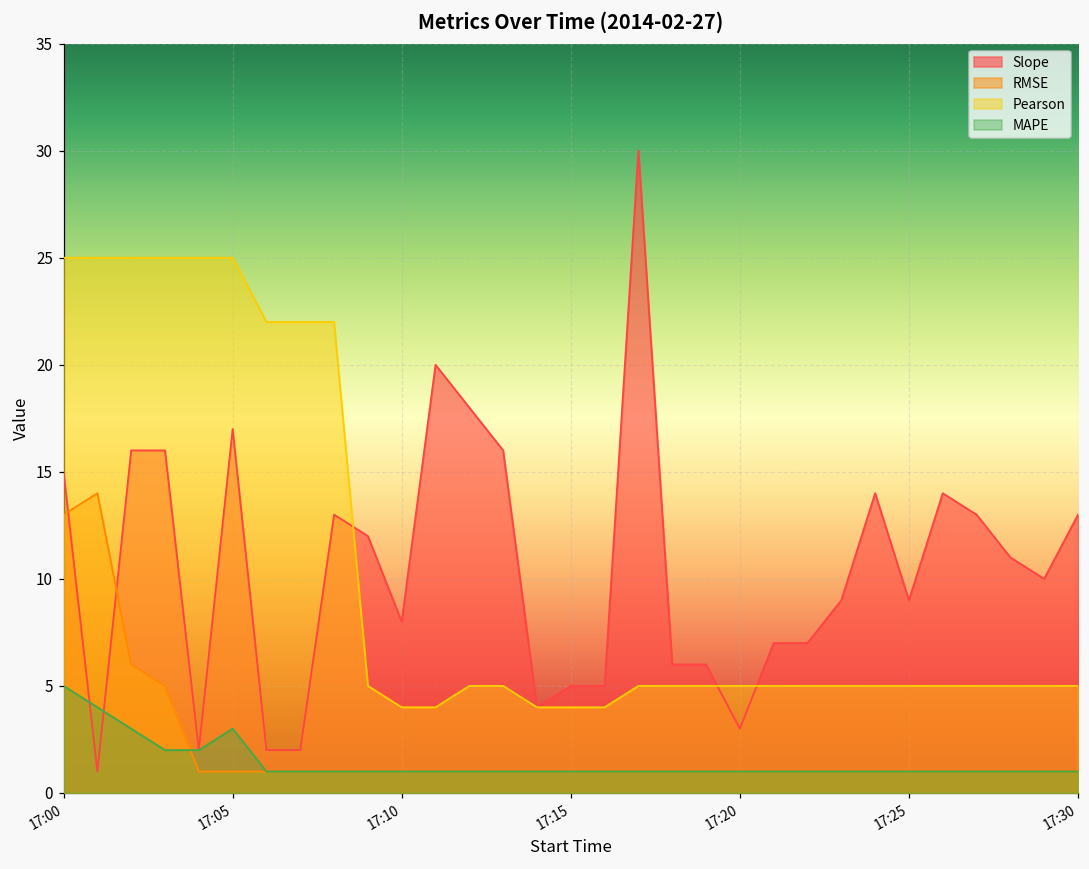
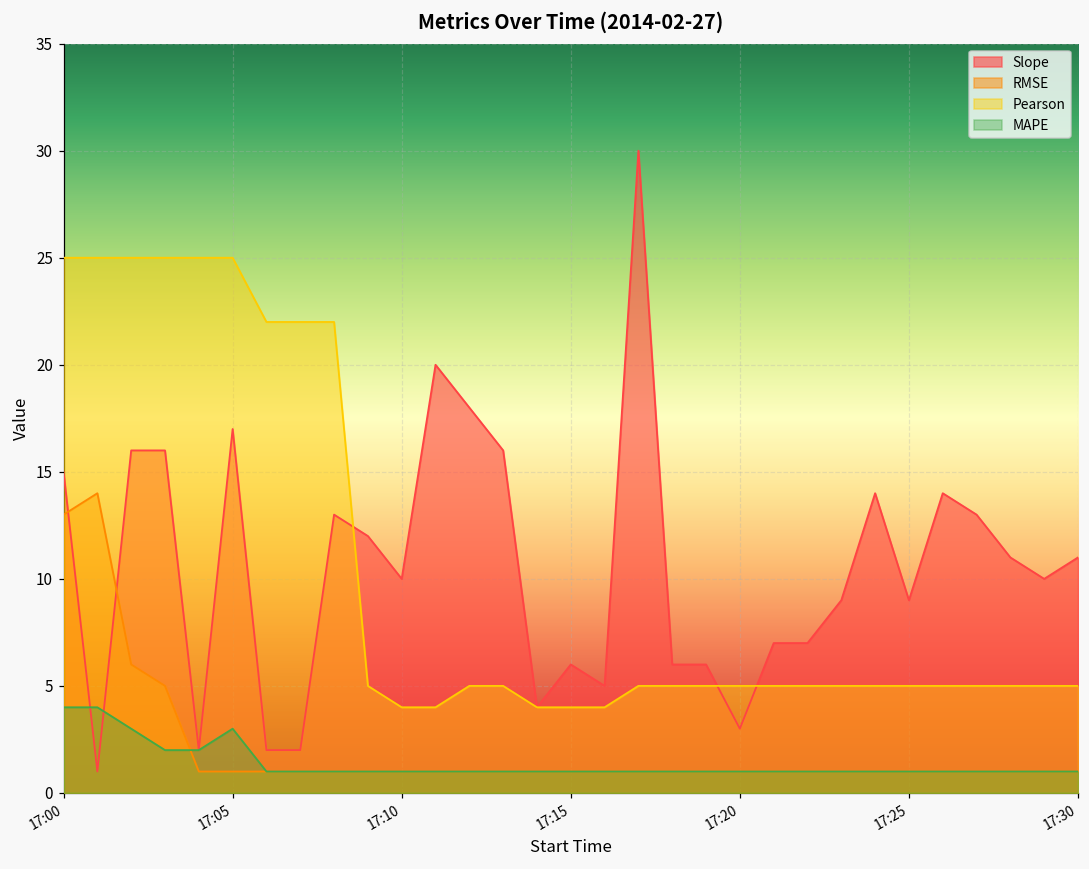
  {
    "Slope": {
      "17:00": 15,
      "17:05": 17,
-     "17:10": 8,
-     "17:15": 5,
+     "17:10": 10,
+     "17:15": 6,
      "17:20": 3,
      "17:25": 9,
-     "17:30": 13
+     "17:30": 11
    },
    "MAPE": {
-     "17:00": 5,
+     "17:00": 4,
      "17:05": 3
    }
  }
